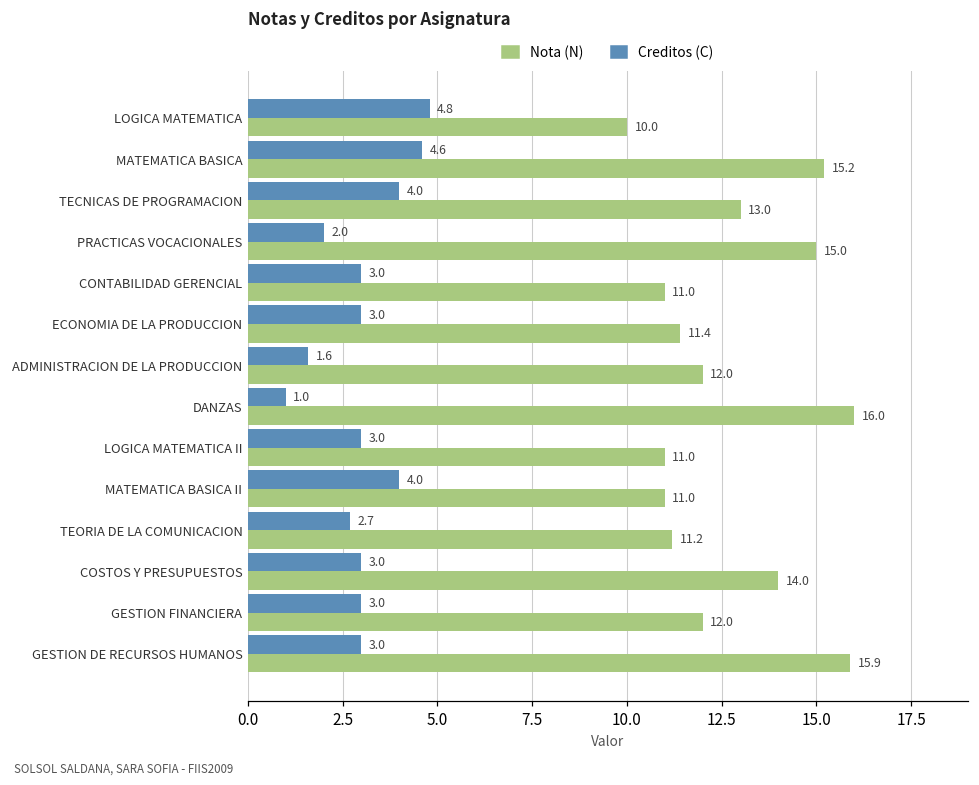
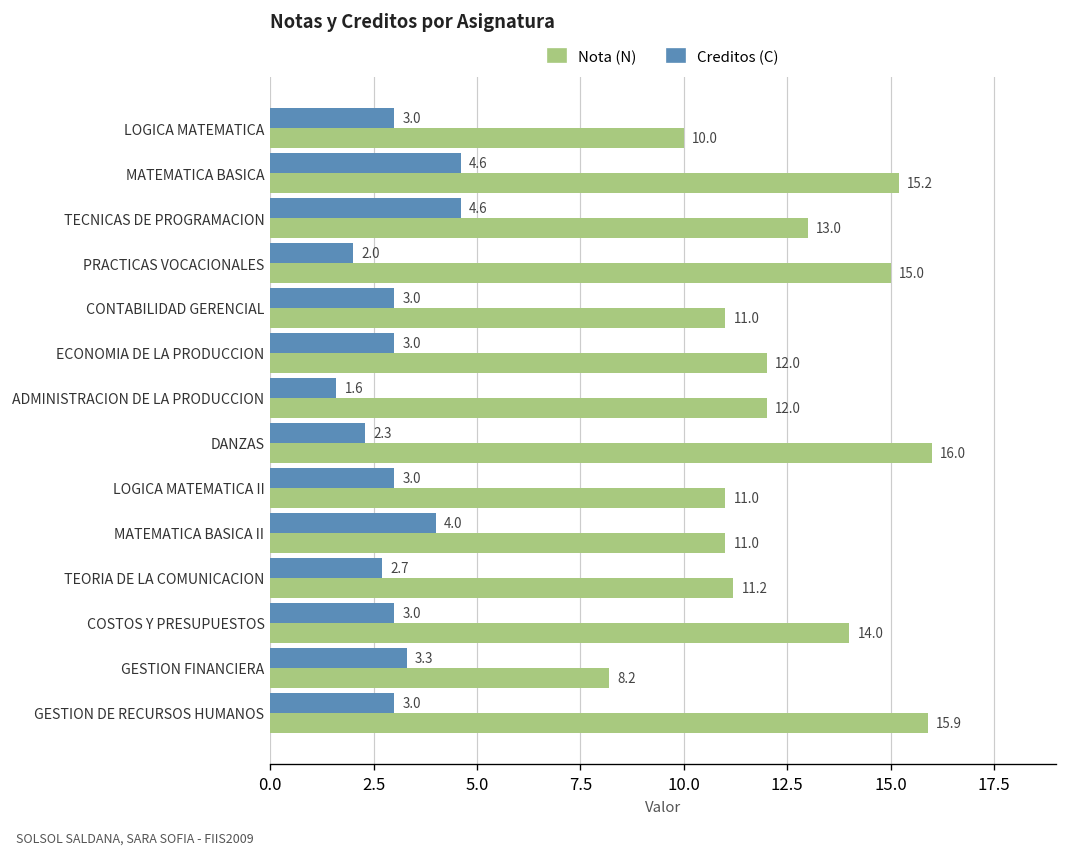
  {
    "Nota (N)": {
      "LOGICA MATEMATICA": 10.0,
      "MATEMATICA BASICA": 15.2,
      "TECNICAS DE PROGRAMACION": 13.0,
      "PRACTICAS VOCACIONALES": 15.0,
      "CONTABILIDAD GERENCIAL": 11.0,
-     "ECONOMIA DE LA PRODUCCION": 11.4,
+     "ECONOMIA DE LA PRODUCCION": 12.0,
      "ADMINISTRACION DE LA PRODUCCION": 12.0,
      "DANZAS": 16.0,
      "LOGICA MATEMATICA II": 11.0,
      "MATEMATICA BASICA II": 11.0,
      "TEORIA DE LA COMUNICACION": 11.2,
      "COSTOS Y PRESUPUESTOS": 14.0,
-     "GESTION FINANCIERA": 12.0,
+     "GESTION FINANCIERA": 8.2,
      "GESTION DE RECURSOS HUMANOS": 15.9
    },
    "Creditos (C)": {
-     "LOGICA MATEMATICA": 4.8,
+     "LOGICA MATEMATICA": 3.0,
      "MATEMATICA BASICA": 4.6,
-     "TECNICAS DE PROGRAMACION": 4.0,
+     "TECNICAS DE PROGRAMACION": 4.6,
      "PRACTICAS VOCACIONALES": 2.0,
      "CONTABILIDAD GERENCIAL": 3.0,
      "ECONOMIA DE LA PRODUCCION": 3.0,
      "ADMINISTRACION DE LA PRODUCCION": 1.6,
-     "DANZAS": 1.0,
+     "DANZAS": 2.3,
      "LOGICA MATEMATICA II": 3.0,
      "MATEMATICA BASICA II": 4.0,
      "TEORIA DE LA COMUNICACION": 2.7,
      "COSTOS Y PRESUPUESTOS": 3.0,
-     "GESTION FINANCIERA": 3.0,
+     "GESTION FINANCIERA": 3.3,
      "GESTION DE RECURSOS HUMANOS": 3.0
    }
  }
